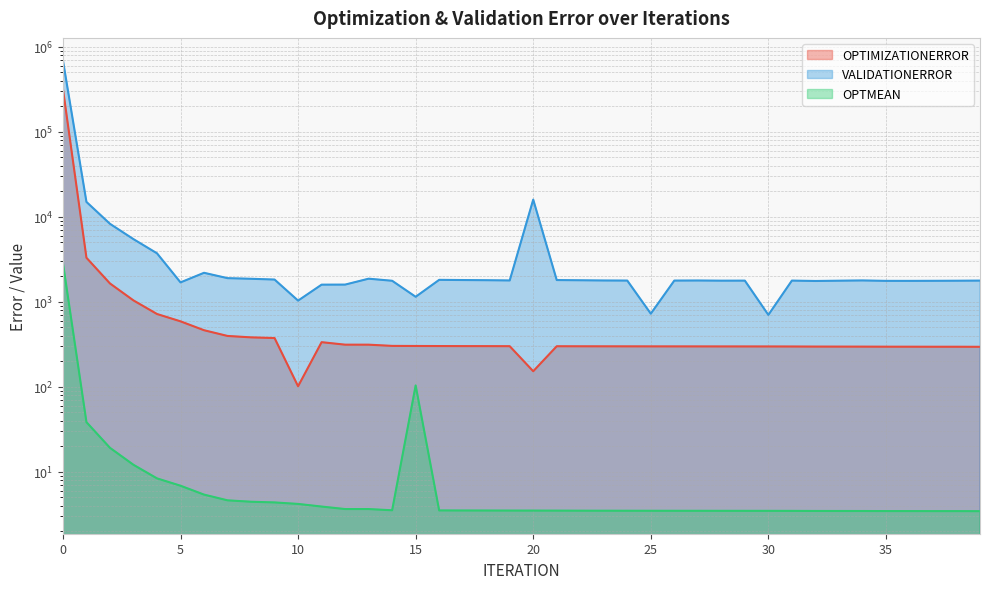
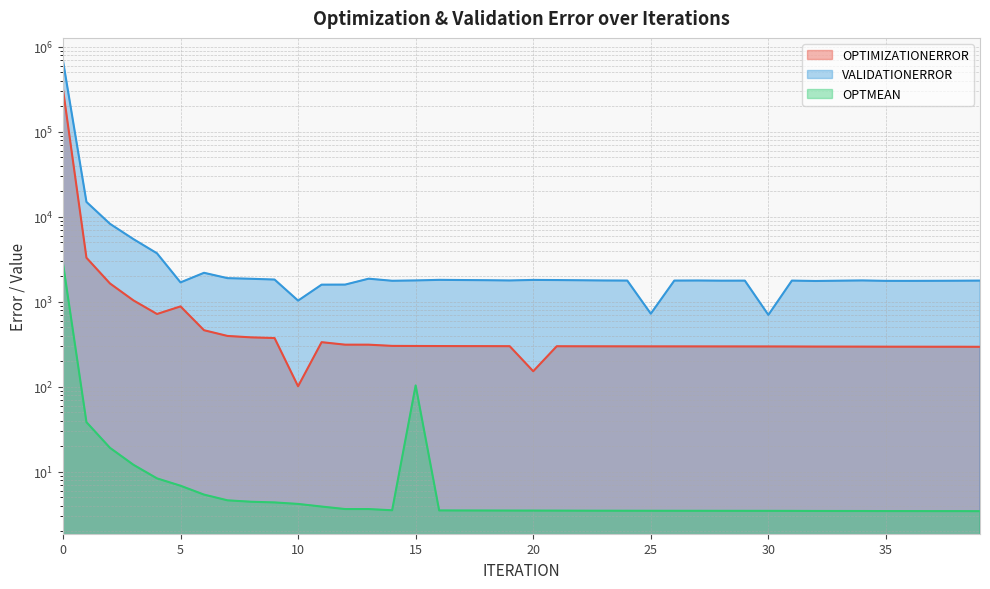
  {
    "OPTIMIZATIONERROR": {
      "0": 320000,
-     "5": 600,
+     "5": 900,
      "10": 100,
      "15": 300,
      "20": 150,
      "25": 300,
      "30": 300,
      "35": 300
    },
    "VALIDATIONERROR": {
      "0": 700000,
      "5": 1700,
      "10": 1000,
-     "15": 1100,
-     "20": 16000,
+     "15": 1800,
+     "20": 1800,
      "25": 700,
      "30": 700,
      "35": 1800
    },
    "OPTMEAN": {
      "0": 2900,
      "5": 7,
      "10": 4,
      "15": 100,
      "20": 3.5,
      "25": 3.5,
      "30": 3.5,
      "35": 3.4
    }
  }
